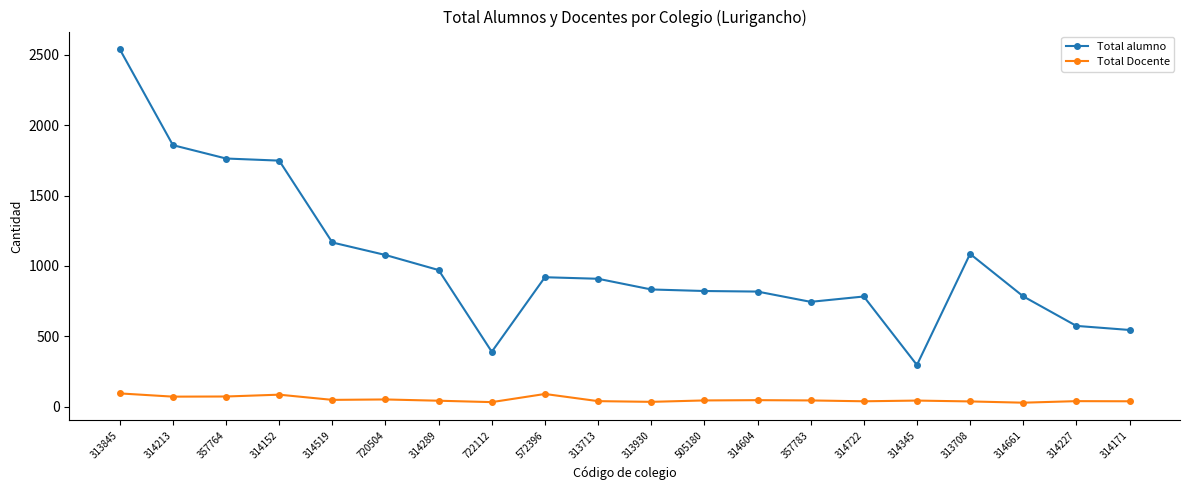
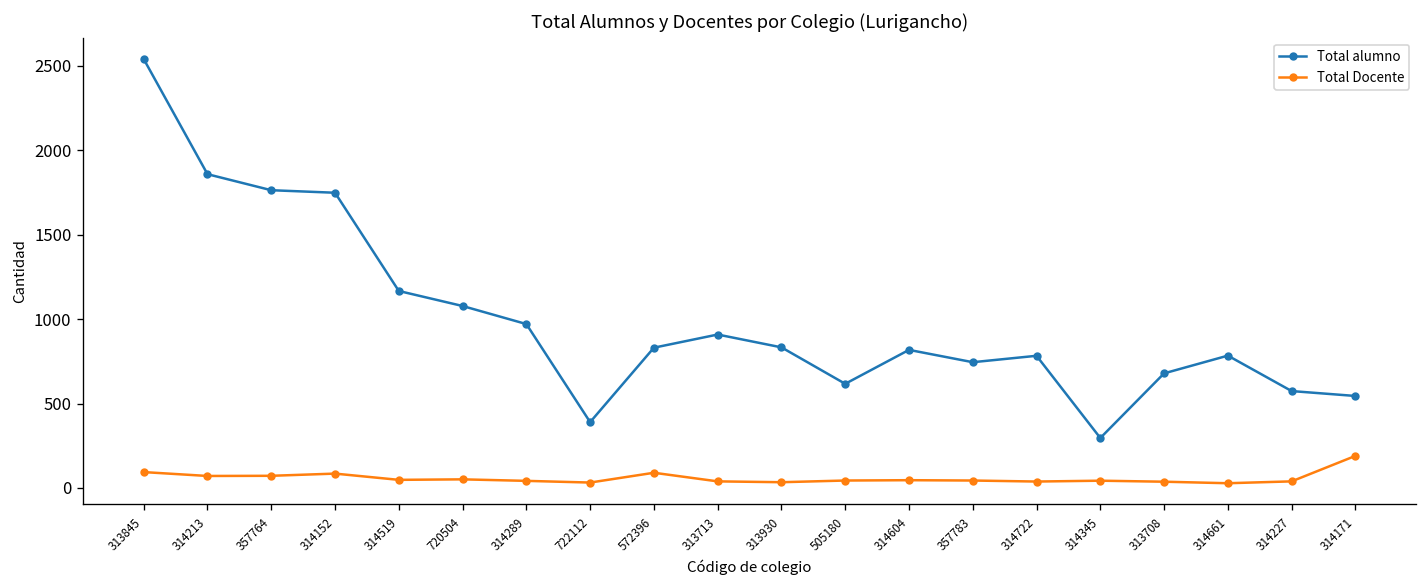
  {
    "Total alumno": {
      "313845": 2540,
      "314213": 1860,
      "357764": 1760,
      "314152": 1750,
      "314519": 1170,
      "720504": 1080,
      "314289": 970,
      "722112": 390,
-     "572396": 920,
+     "572396": 830,
      "313713": 910,
      "313930": 830,
-     "505180": 820,
+     "505180": 620,
      "314604": 820,
      "357783": 750,
      "314722": 780,
      "314345": 300,
-     "313708": 1090,
+     "313708": 680,
      "314661": 780,
      "314227": 570,
      "314171": 550
    },
    "Total Docente": {
      "313845": 90,
      "314213": 70,
      "357764": 70,
      "314152": 90,
      "314519": 50,
      "720504": 50,
      "314289": 40,
      "722112": 30,
      "572396": 90,
      "313713": 40,
      "313930": 30,
      "505180": 40,
      "314604": 50,
      "357783": 40,
      "314722": 40,
      "314345": 40,
      "313708": 40,
      "314661": 30,
      "314227": 40,
-     "314171": 40
+     "314171": 190
    }
  }
